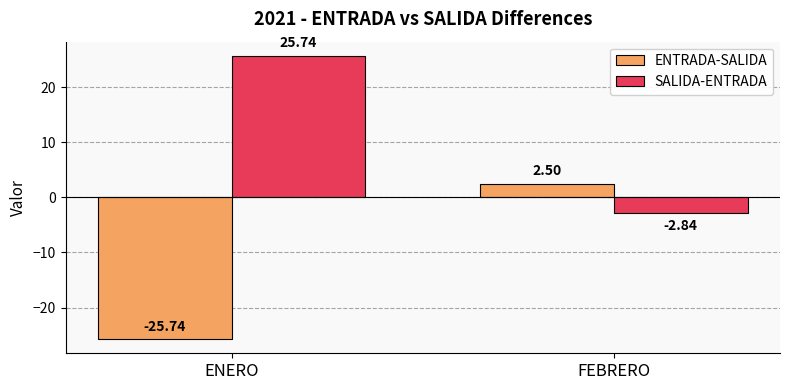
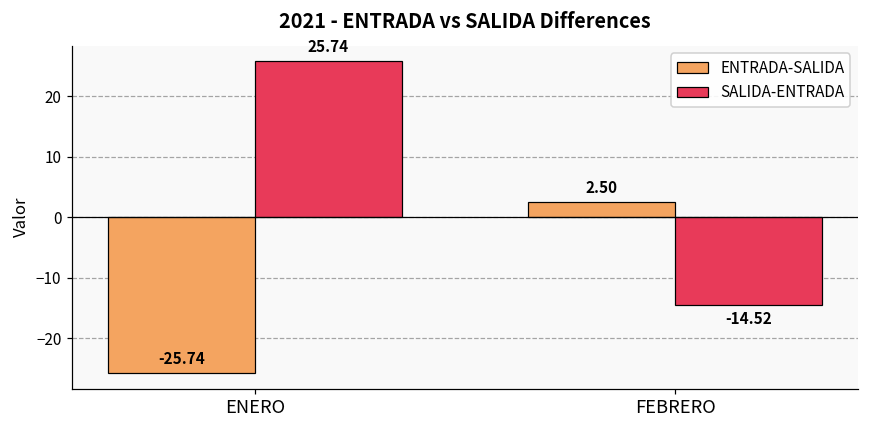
  {
    "ENTRADA-SALIDA": {
      "ENERO": -25.74,
      "FEBRERO": 2.50
    },
    "SALIDA-ENTRADA": {
      "ENERO": 25.74,
-     "FEBRERO": -2.84
+     "FEBRERO": -14.52
    }
  }
